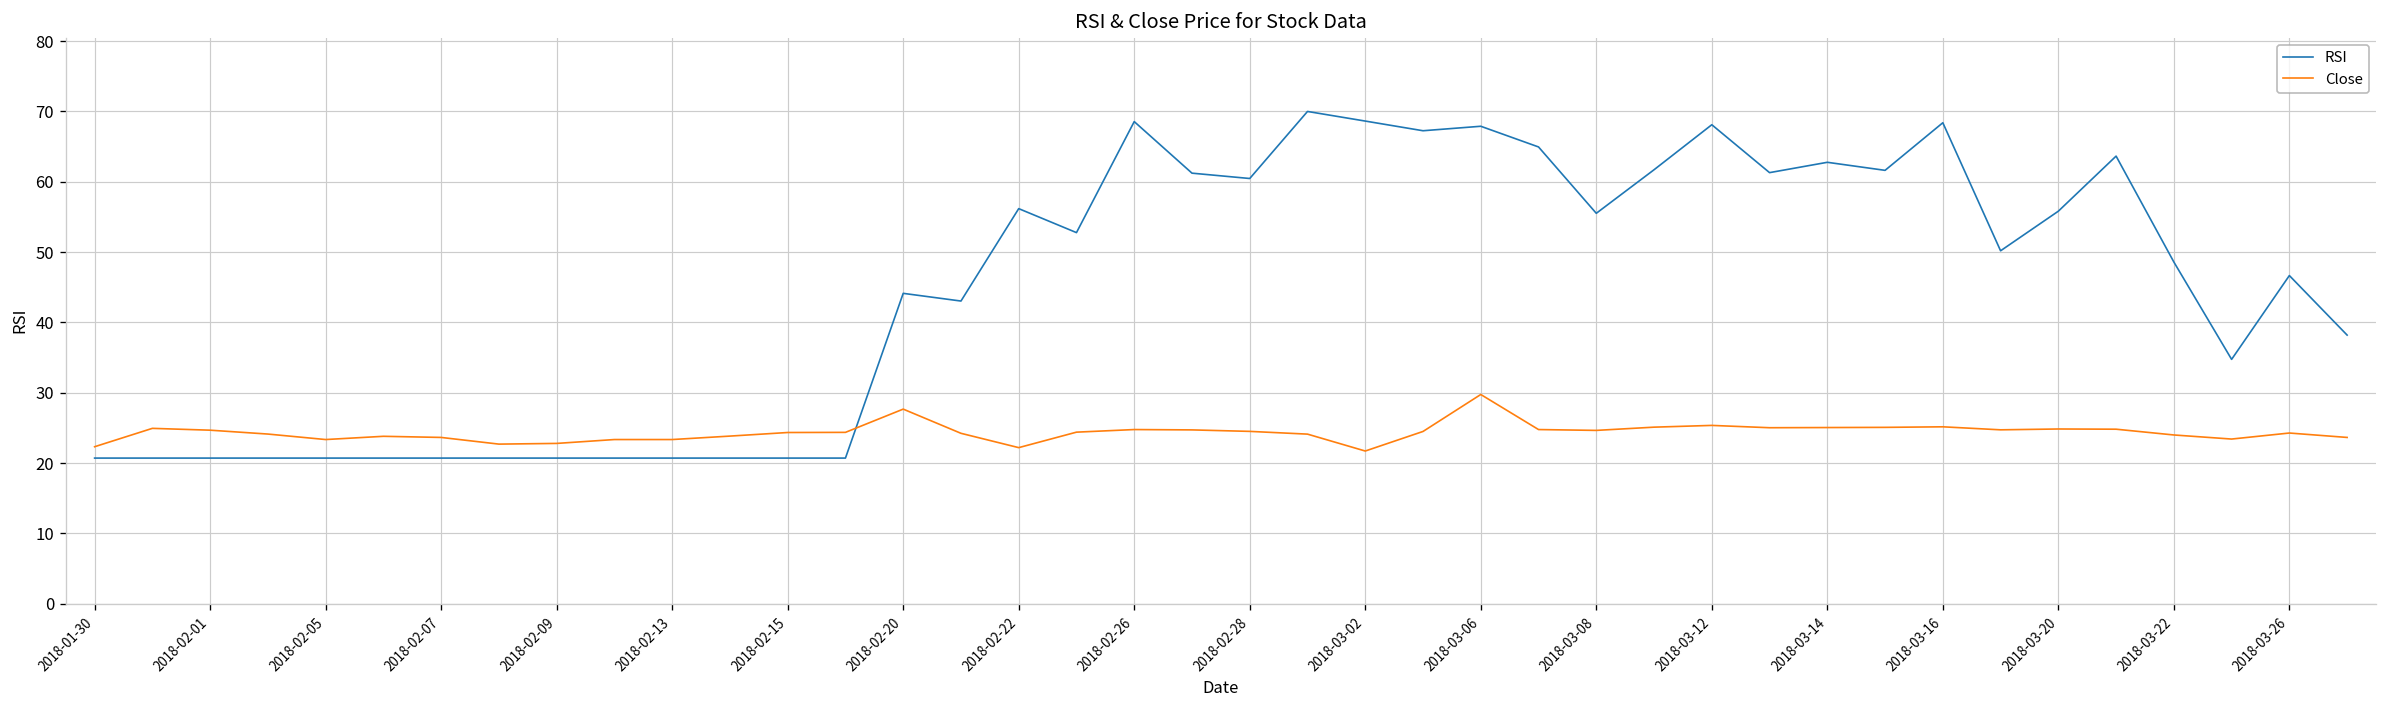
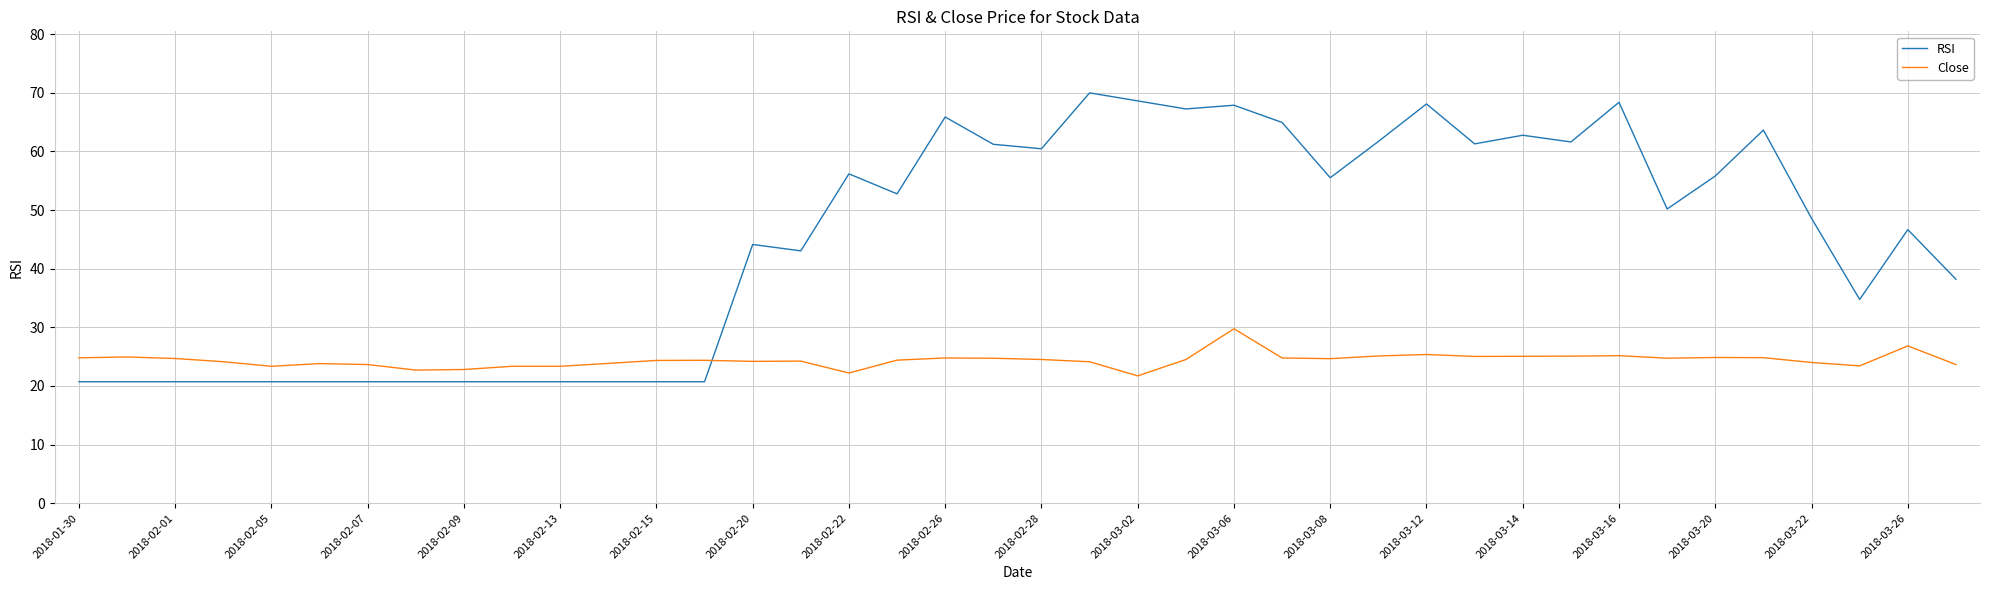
  {
    "RSI": {
      "2018-01-30": 21,
      "2018-02-01": 21,
      "2018-02-05": 21,
      "2018-02-07": 21,
      "2018-02-09": 21,
      "2018-02-13": 21,
      "2018-02-15": 21,
      "2018-02-20": 44,
      "2018-02-22": 56,
-     "2018-02-26": 69,
+     "2018-02-26": 66,
      "2018-02-28": 60,
      "2018-03-02": 69,
      "2018-03-06": 68,
      "2018-03-08": 56,
      "2018-03-12": 68,
      "2018-03-14": 63,
      "2018-03-16": 68,
      "2018-03-20": 56,
      "2018-03-22": 49,
      "2018-03-26": 47
    },
    "Close": {
-     "2018-01-30": 22,
+     "2018-01-30": 25,
      "2018-02-01": 25,
      "2018-02-05": 23,
      "2018-02-07": 24,
      "2018-02-09": 23,
      "2018-02-13": 23,
      "2018-02-15": 24,
-     "2018-02-20": 28,
+     "2018-02-20": 24,
      "2018-02-22": 22,
      "2018-02-26": 25,
      "2018-02-28": 25,
      "2018-03-02": 22,
      "2018-03-06": 30,
      "2018-03-08": 25,
      "2018-03-12": 25,
      "2018-03-14": 25,
      "2018-03-16": 25,
      "2018-03-20": 25,
      "2018-03-22": 24,
-     "2018-03-26": 24
+     "2018-03-26": 27
    }
  }
